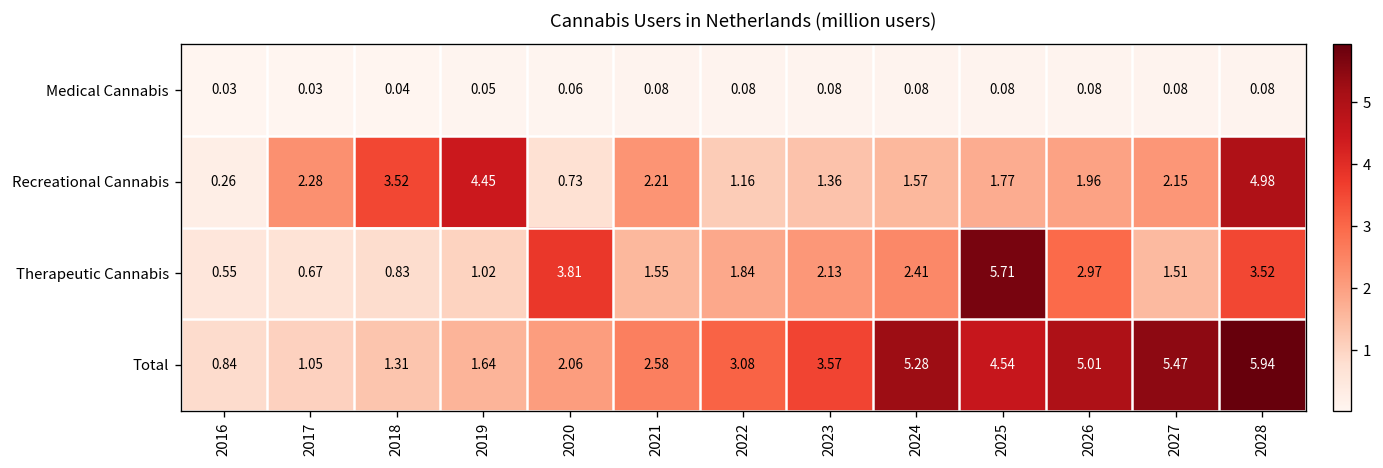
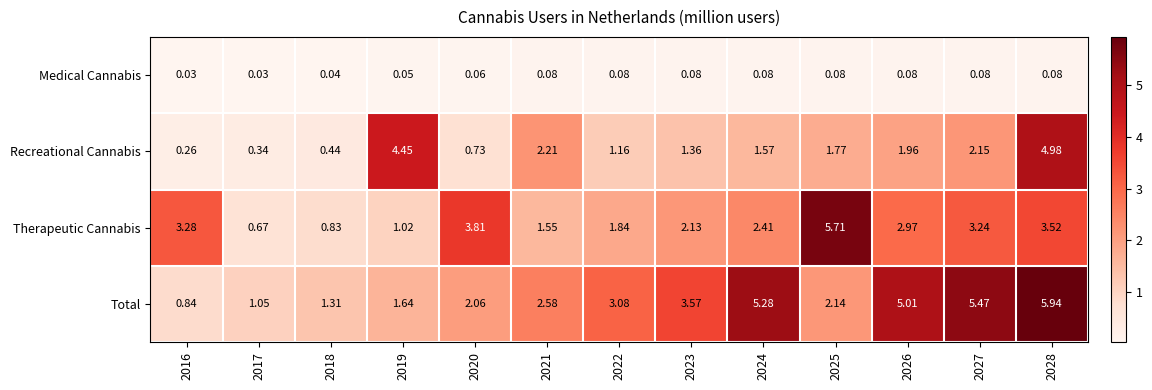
  {
    "Medical Cannabis": {
      "2016": 0.03,
      "2017": 0.03,
      "2018": 0.04,
      "2019": 0.05,
      "2020": 0.06,
      "2021": 0.08,
      "2022": 0.08,
      "2023": 0.08,
      "2024": 0.08,
      "2025": 0.08,
      "2026": 0.08,
      "2027": 0.08,
      "2028": 0.08
    },
    "Recreational Cannabis": {
      "2016": 0.26,
-     "2017": 2.28,
-     "2018": 3.52,
+     "2017": 0.34,
+     "2018": 0.44,
      "2019": 4.45,
      "2020": 0.73,
      "2021": 2.21,
      "2022": 1.16,
      "2023": 1.36,
      "2024": 1.57,
      "2025": 1.77,
      "2026": 1.96,
      "2027": 2.15,
      "2028": 4.98
    },
    "Therapeutic Cannabis": {
-     "2016": 0.55,
+     "2016": 3.28,
      "2017": 0.67,
      "2018": 0.83,
      "2019": 1.02,
      "2020": 3.81,
      "2021": 1.55,
      "2022": 1.84,
      "2023": 2.13,
      "2024": 2.41,
      "2025": 5.71,
      "2026": 2.97,
-     "2027": 1.51,
+     "2027": 3.24,
      "2028": 3.52
    },
    "Total": {
      "2016": 0.84,
      "2017": 1.05,
      "2018": 1.31,
      "2019": 1.64,
      "2020": 2.06,
      "2021": 2.58,
      "2022": 3.08,
      "2023": 3.57,
      "2024": 5.28,
-     "2025": 4.54,
+     "2025": 2.14,
      "2026": 5.01,
      "2027": 5.47,
      "2028": 5.94
    }
  }
